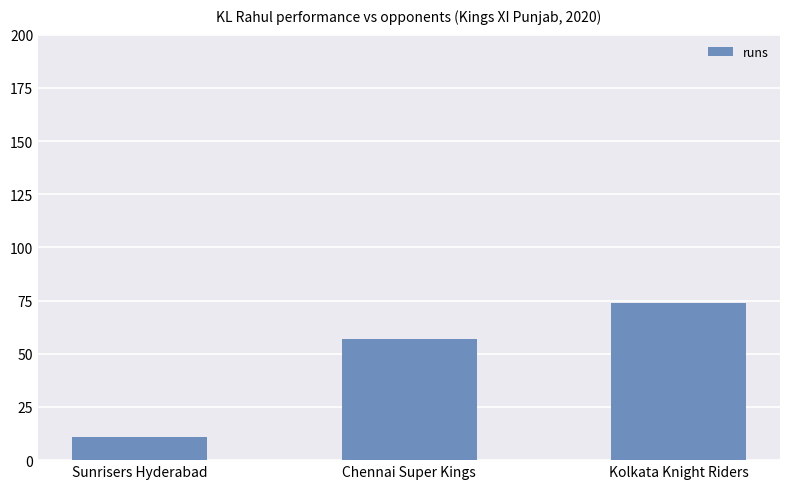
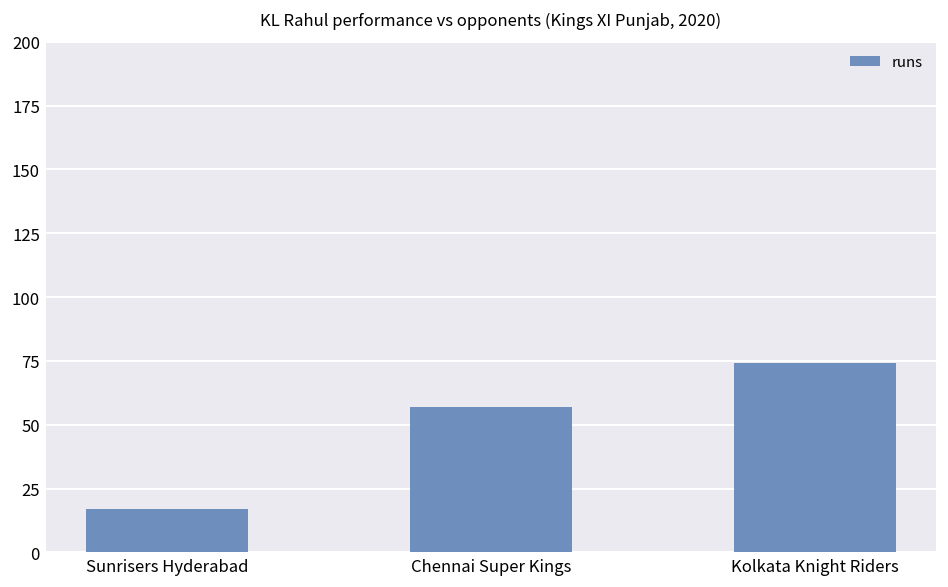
  {
-   "Sunrisers Hyderabad": 11,
+   "Sunrisers Hyderabad": 17,
    "Chennai Super Kings": 57,
    "Kolkata Knight Riders": 74
  }
